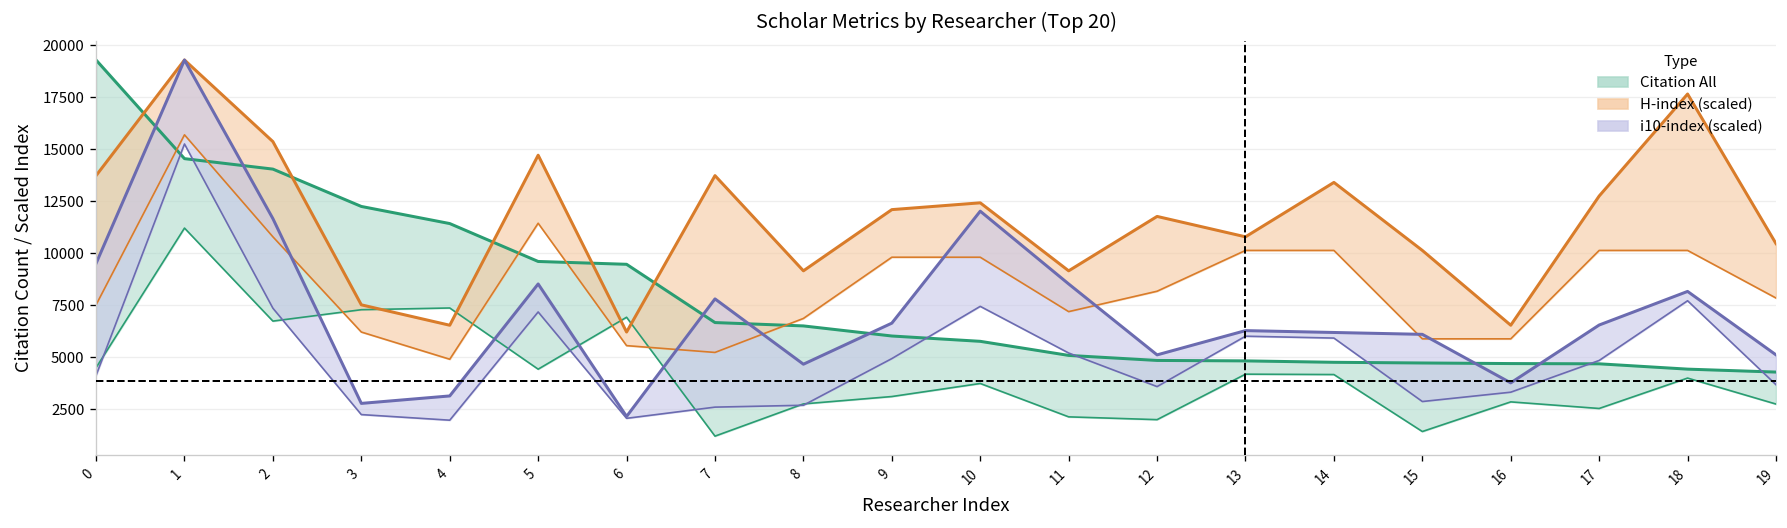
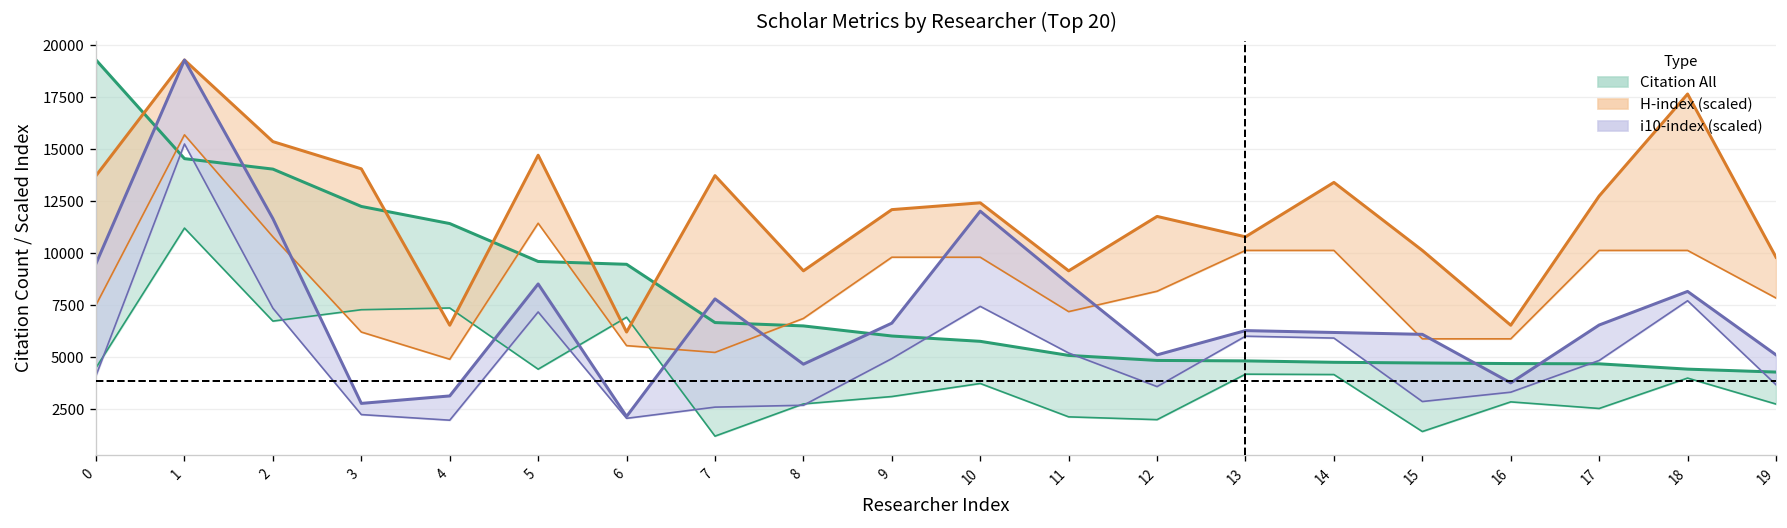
  {
    "H-index (scaled)": {
      "0": 13700,
      "2": 15400,
-     "3": 7500,
+     "3": 14100,
      "4": 6500,
      "5": 14700,
      "6": 6200,
      "7": 13700,
      "8": 9200,
      "9": 12100,
      "10": 12400,
      "11": 9200,
      "12": 11800,
      "13": 10800,
      "14": 13400,
      "15": 10100,
      "16": 6500,
      "17": 12800,
      "18": 17700,
-     "19": 10500
+     "19": 9800
    }
  }
